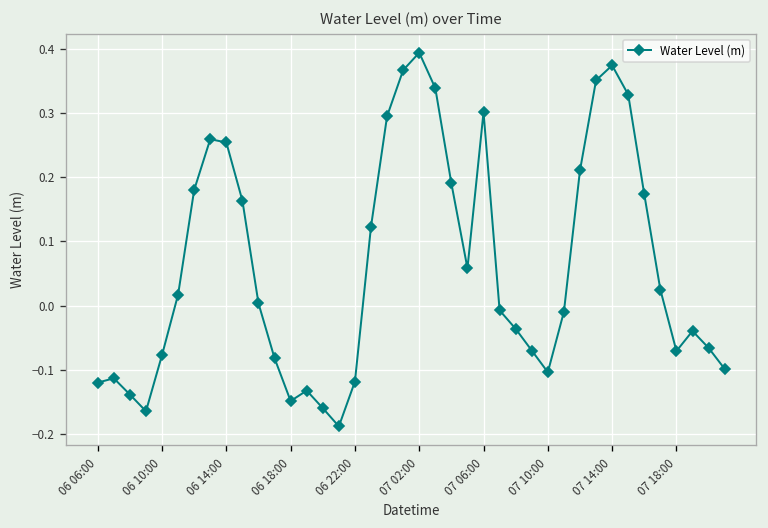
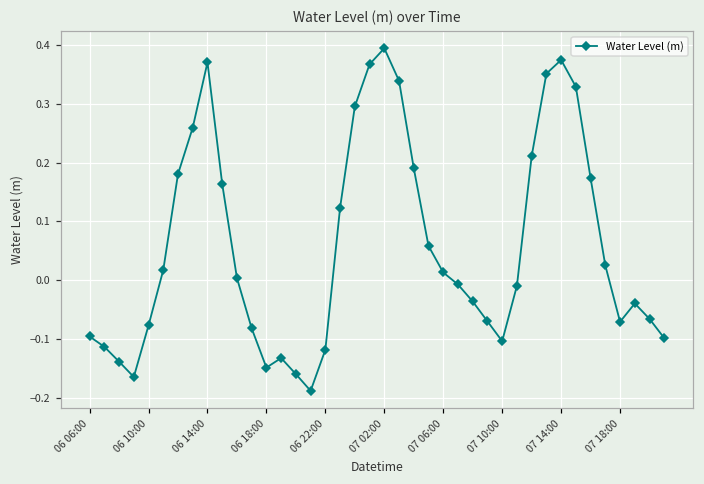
  {
-   "06 06:00": -0.12,
+   "06 06:00": -0.10,
    "06 10:00": -0.08,
-   "06 14:00": 0.25,
+   "06 14:00": 0.37,
    "06 18:00": -0.15,
    "06 22:00": -0.12,
    "07 02:00": 0.39,
-   "07 06:00": 0.30,
+   "07 06:00": 0.01,
    "07 10:00": -0.10,
    "07 14:00": 0.37,
    "07 18:00": -0.07
  }
